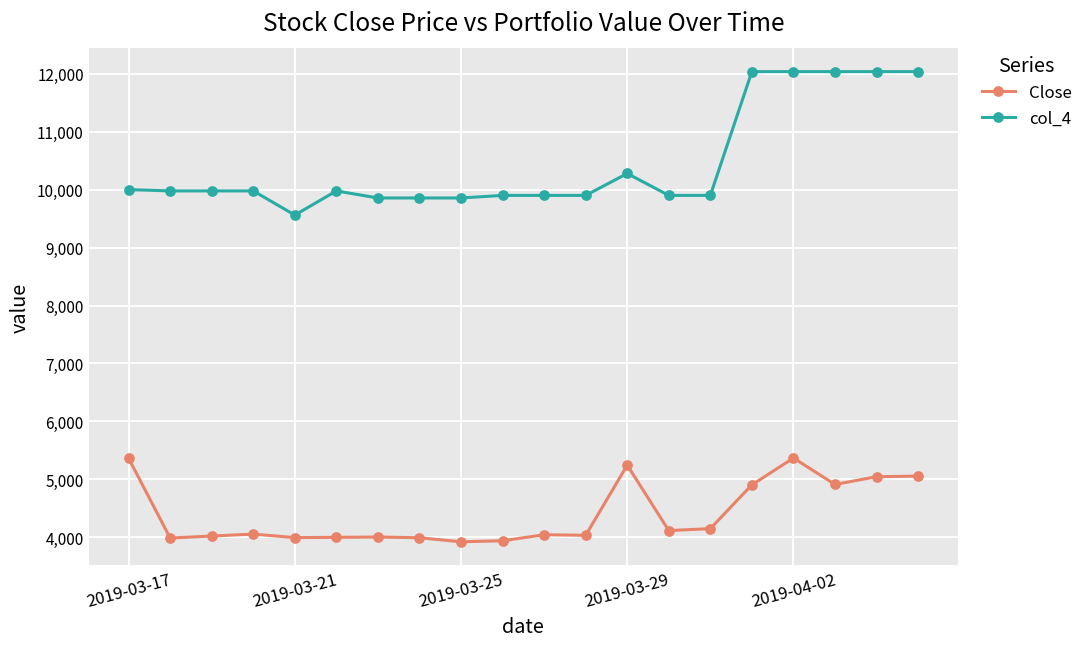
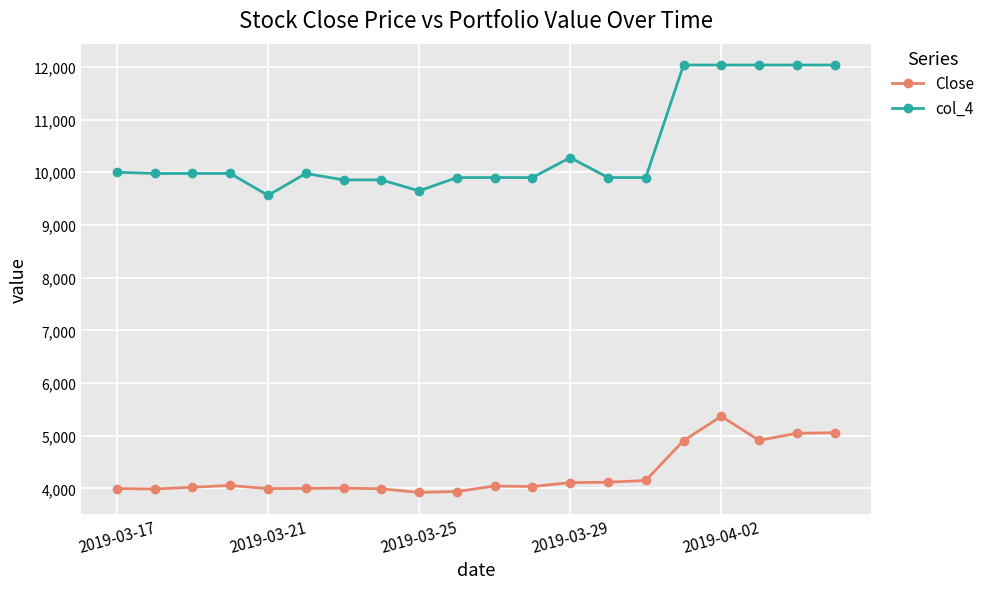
  {
    "Close": {
-     "2019-03-17": "5,400",
+     "2019-03-17": "4,000",
      "2019-03-21": "4,000",
      "2019-03-25": "3,900",
-     "2019-03-29": "5,200",
+     "2019-03-29": "4,100",
      "2019-04-02": "5,400"
    },
    "col_4": {
      "2019-03-17": "10,000",
      "2019-03-21": "9,600",
-     "2019-03-25": "9,900",
+     "2019-03-25": "9,600",
      "2019-03-29": "10,300",
      "2019-04-02": "12,000"
    }
  }
